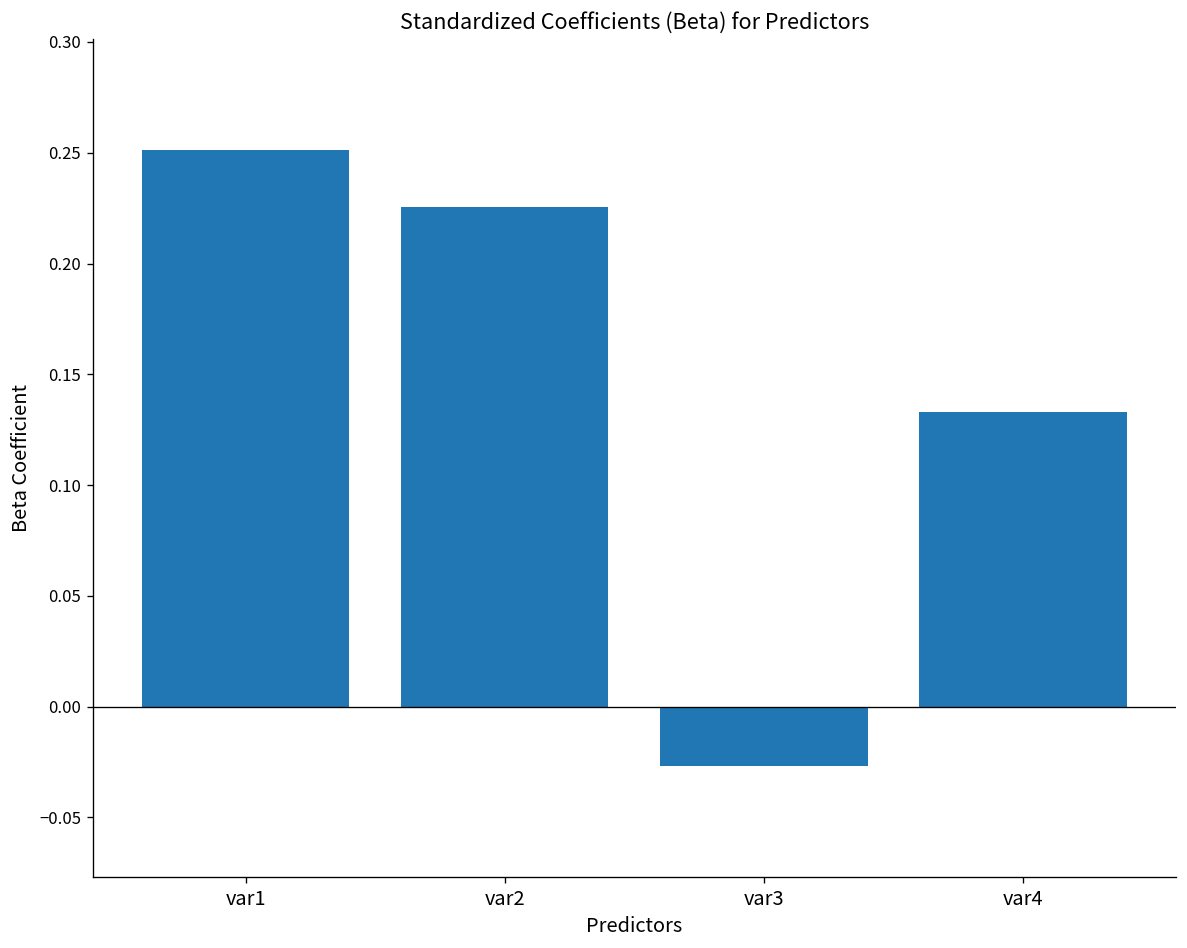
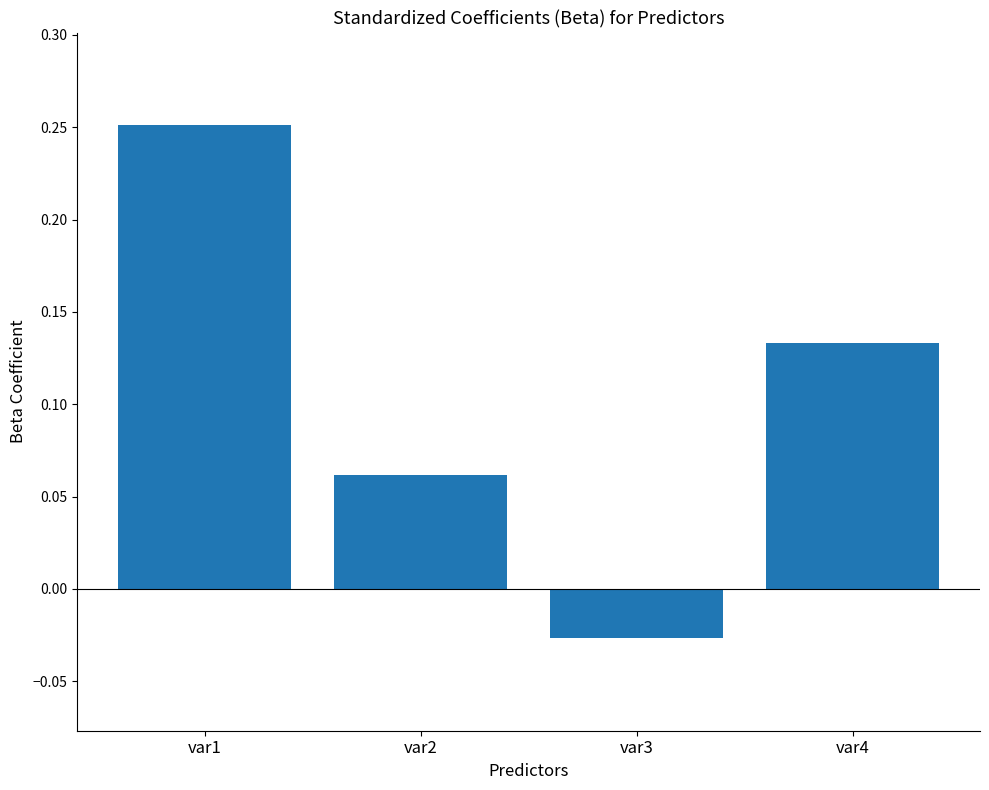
  {
    "var1": 0.251,
-   "var2": 0.226,
+   "var2": 0.062,
    "var3": -0.027,
    "var4": 0.133
  }
